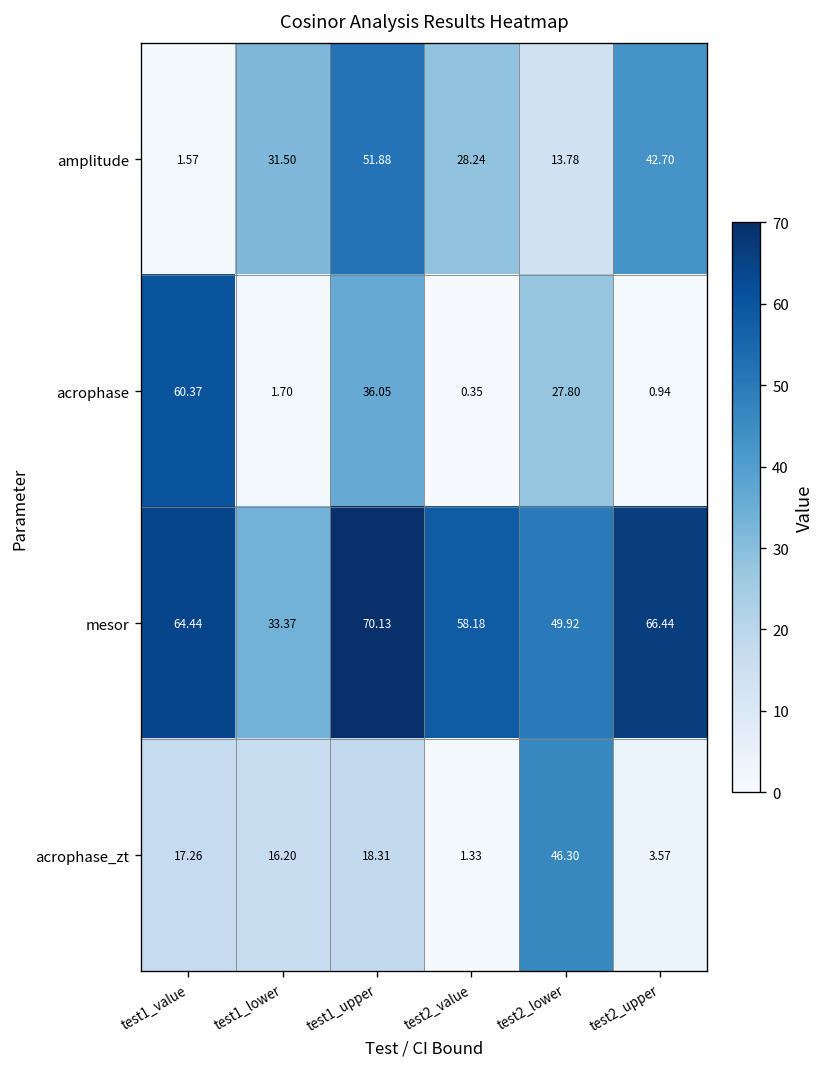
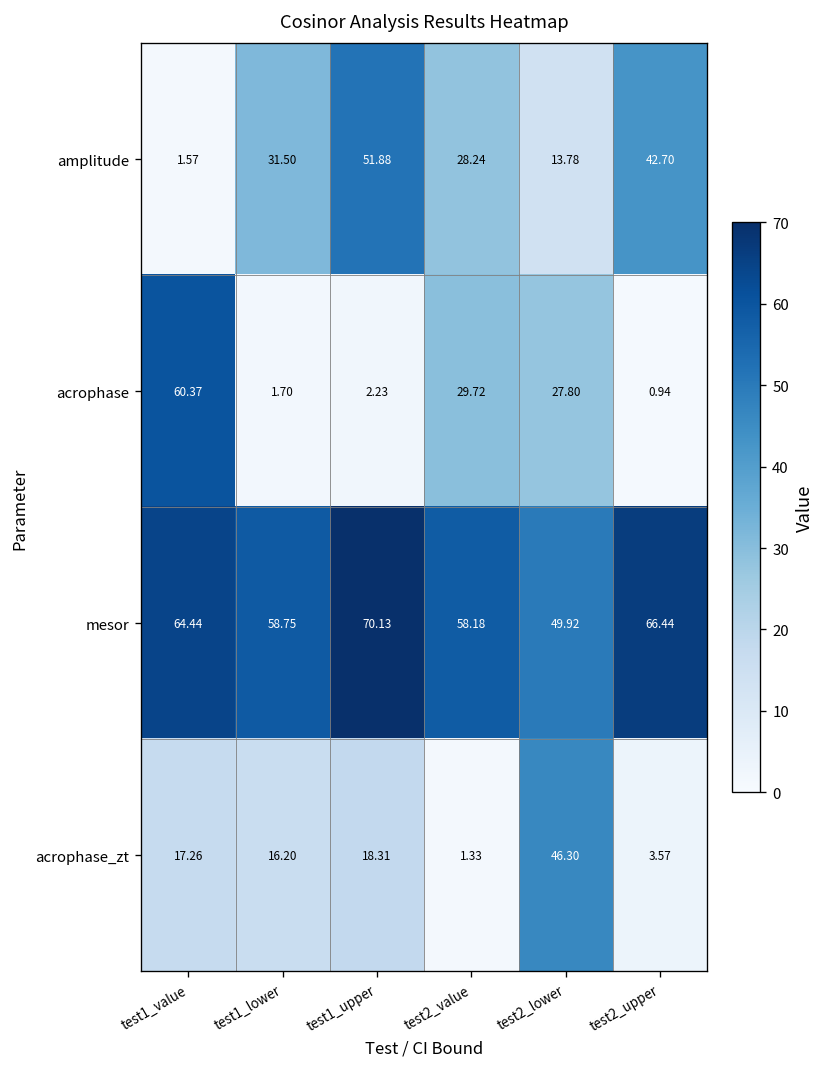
  {
    "amplitude": {
      "test1_value": 1.57,
      "test1_lower": 31.50,
      "test1_upper": 51.88,
      "test2_value": 28.24,
      "test2_lower": 13.78,
      "test2_upper": 42.70
    },
    "acrophase": {
      "test1_value": 60.37,
      "test1_lower": 1.70,
-     "test1_upper": 36.05,
-     "test2_value": 0.35,
+     "test1_upper": 2.23,
+     "test2_value": 29.72,
      "test2_lower": 27.80,
      "test2_upper": 0.94
    },
    "mesor": {
      "test1_value": 64.44,
-     "test1_lower": 33.37,
+     "test1_lower": 58.75,
      "test1_upper": 70.13,
      "test2_value": 58.18,
      "test2_lower": 49.92,
      "test2_upper": 66.44
    },
    "acrophase_zt": {
      "test1_value": 17.26,
      "test1_lower": 16.20,
      "test1_upper": 18.31,
      "test2_value": 1.33,
      "test2_lower": 46.30,
      "test2_upper": 3.57
    }
  }
